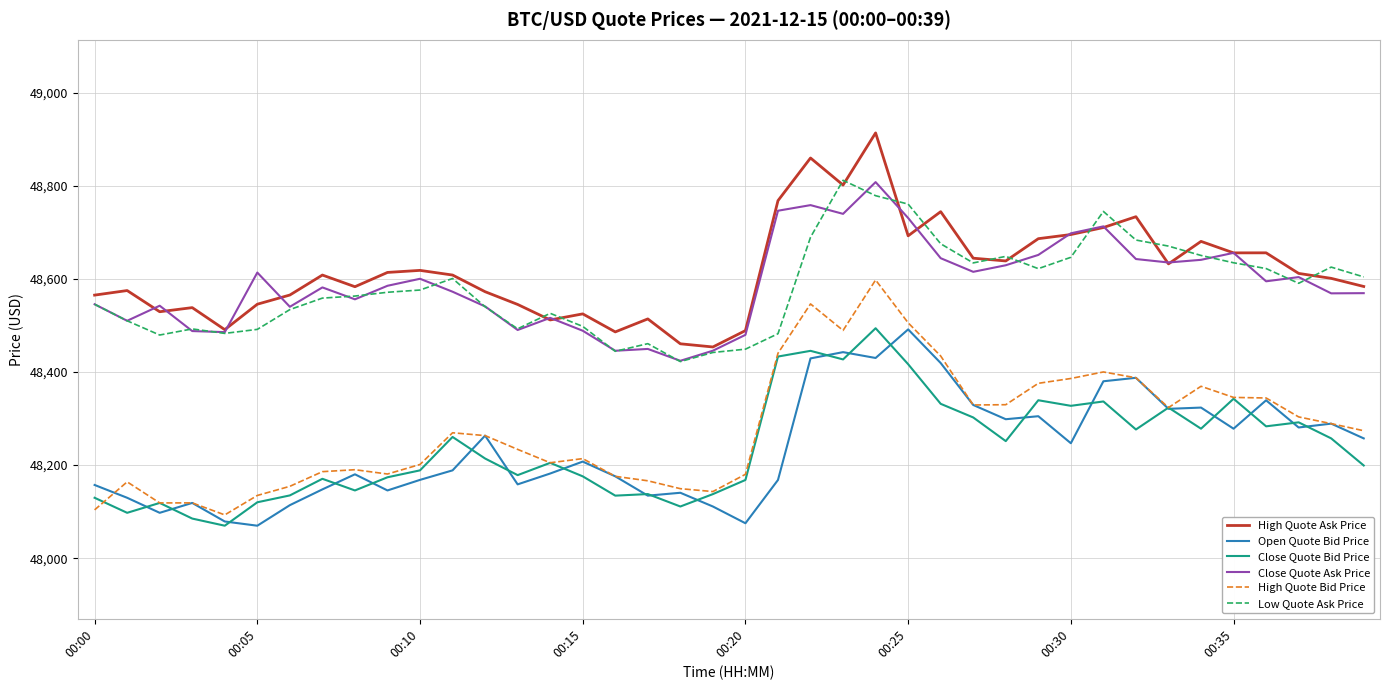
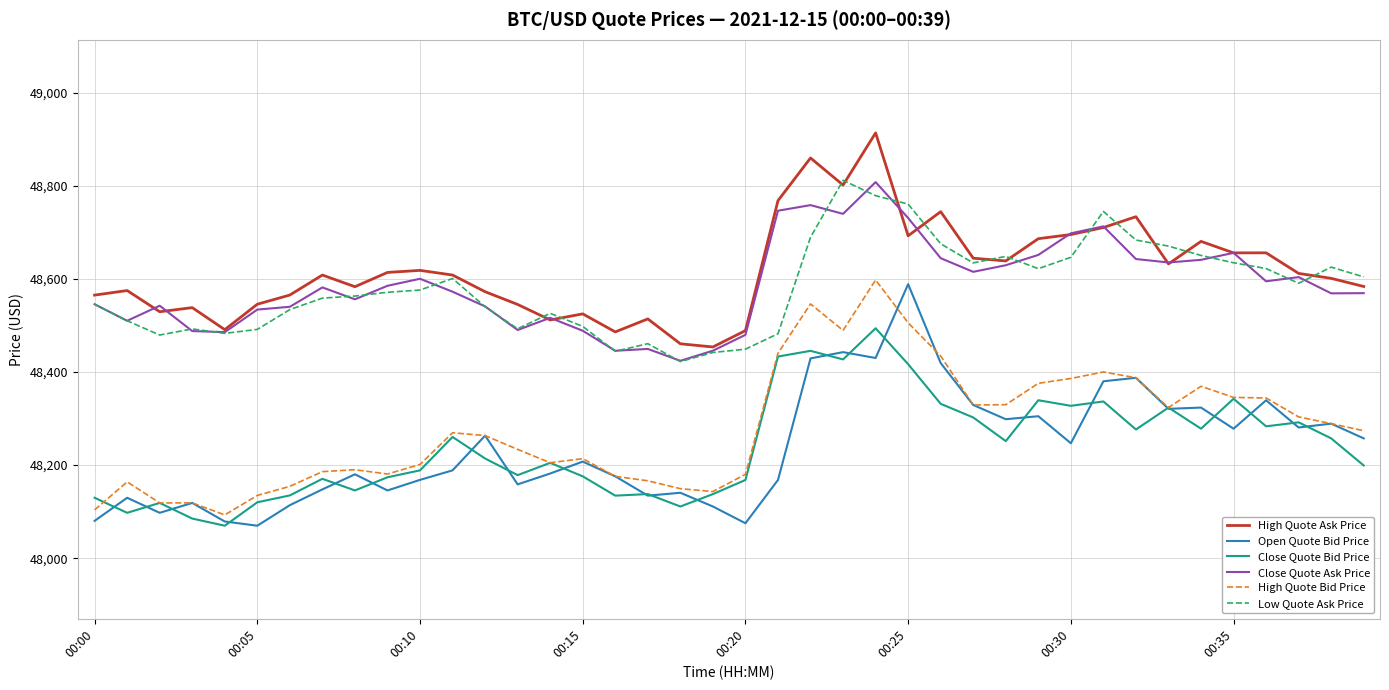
  {
    "High Quote Ask Price": {
      "00:00": "48,570",
      "00:05": "48,550",
      "00:10": "48,620",
      "00:15": "48,520",
      "00:20": "48,490",
      "00:25": "48,690"
    },
    "Open Quote Bid Price": {
-     "00:00": "48,160",
+     "00:00": "48,080",
      "00:05": "48,070",
      "00:10": "48,170",
      "00:15": "48,210",
      "00:20": "48,080",
-     "00:25": "48,490",
+     "00:25": "48,590",
      "00:30": "48,250",
      "00:35": "48,280"
    },
    "Close Quote Ask Price": {
-     "00:05": "48,610",
+     "00:05": "48,530",
      "00:10": "48,600",
      "00:15": "48,490",
      "00:20": "48,480",
      "00:25": "48,730"
    },
    "High Quote Bid Price": {
      "00:00": "48,100",
      "00:05": "48,130",
      "00:10": "48,200",
      "00:15": "48,210",
      "00:20": "48,180",
      "00:25": "48,510",
      "00:30": "48,390"
    }
  }
